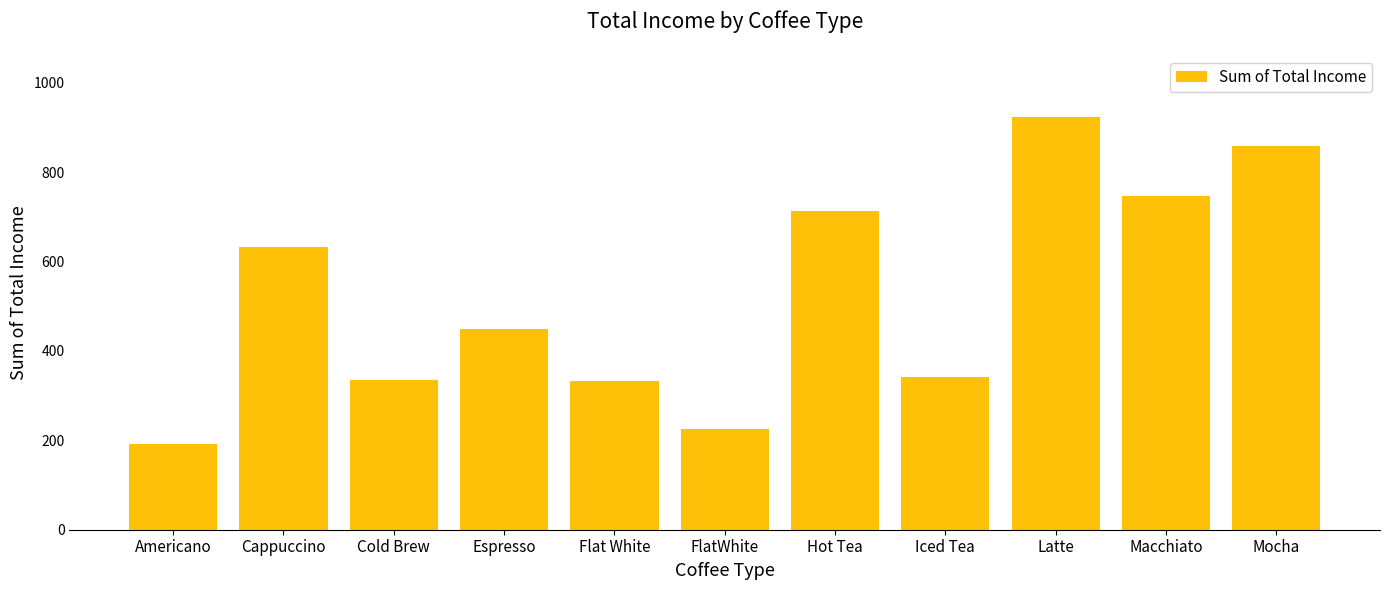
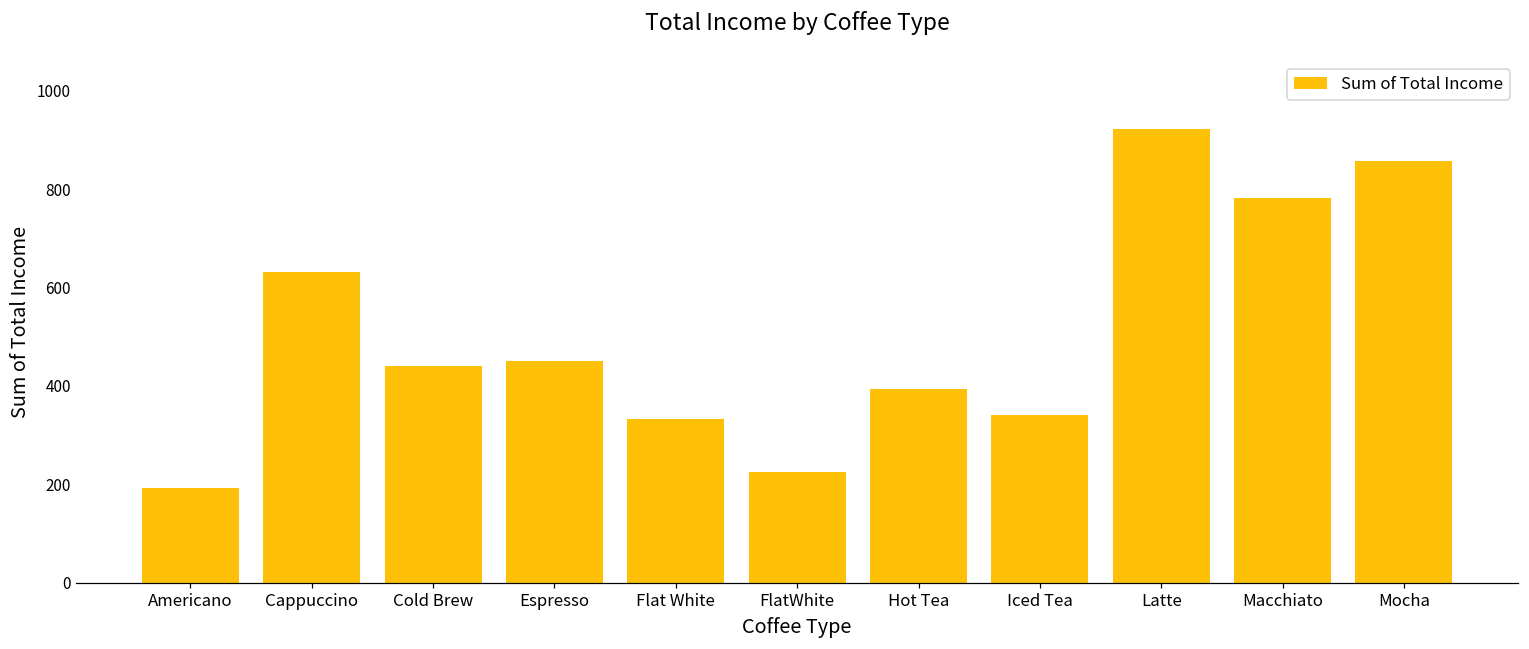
  {
    "Americano": 190,
    "Cappuccino": 630,
-   "Cold Brew": 340,
+   "Cold Brew": 440,
    "Espresso": 450,
    "Flat White": 330,
    "FlatWhite": 230,
-   "Hot Tea": 710,
+   "Hot Tea": 390,
    "Iced Tea": 340,
    "Latte": 920,
-   "Macchiato": 750,
+   "Macchiato": 780,
    "Mocha": 860
  }
